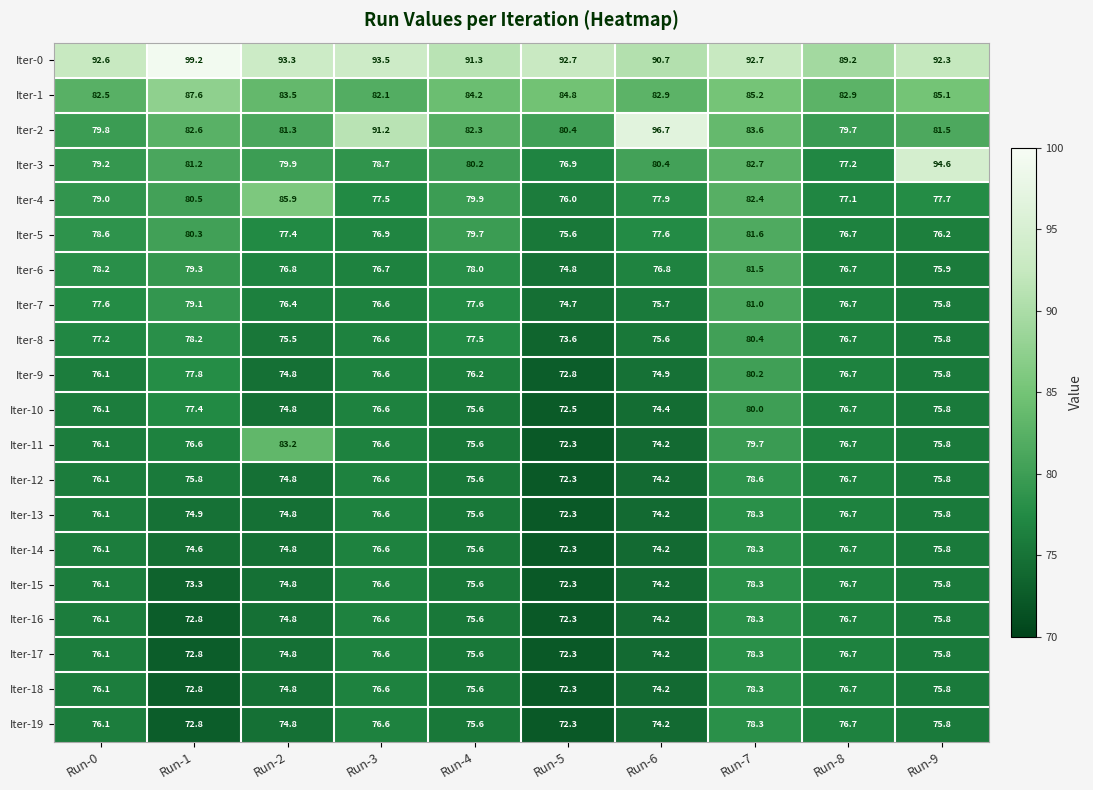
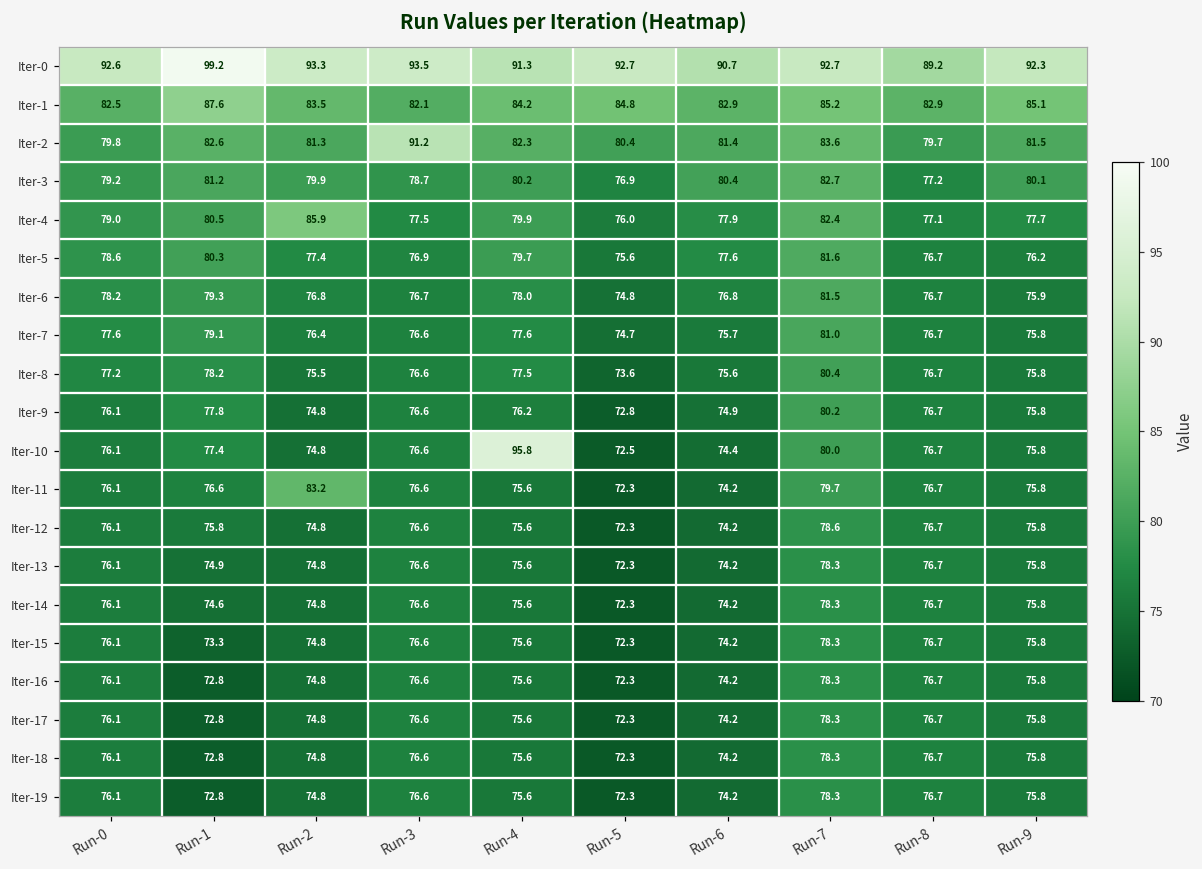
  {
    "Iter-0": {
      "Run-0": 92.6,
      "Run-1": 99.2,
      "Run-2": 93.3,
      "Run-3": 93.5,
      "Run-4": 91.3,
      "Run-5": 92.7,
      "Run-6": 90.7,
      "Run-7": 92.7,
      "Run-8": 89.2,
      "Run-9": 92.3
    },
    "Iter-1": {
      "Run-0": 82.5,
      "Run-1": 87.6,
      "Run-2": 83.5,
      "Run-3": 82.1,
      "Run-4": 84.2,
      "Run-5": 84.8,
      "Run-6": 82.9,
      "Run-7": 85.2,
      "Run-8": 82.9,
      "Run-9": 85.1
    },
    "Iter-2": {
      "Run-0": 79.8,
      "Run-1": 82.6,
      "Run-2": 81.3,
      "Run-3": 91.2,
      "Run-4": 82.3,
      "Run-5": 80.4,
-     "Run-6": 96.7,
+     "Run-6": 81.4,
      "Run-7": 83.6,
      "Run-8": 79.7,
      "Run-9": 81.5
    },
    "Iter-3": {
      "Run-0": 79.2,
      "Run-1": 81.2,
      "Run-2": 79.9,
      "Run-3": 78.7,
      "Run-4": 80.2,
      "Run-5": 76.9,
      "Run-6": 80.4,
      "Run-7": 82.7,
      "Run-8": 77.2,
-     "Run-9": 94.6
+     "Run-9": 80.1
    },
    "Iter-4": {
      "Run-0": 79.0,
      "Run-1": 80.5,
      "Run-2": 85.9,
      "Run-3": 77.5,
      "Run-4": 79.9,
      "Run-5": 76.0,
      "Run-6": 77.9,
      "Run-7": 82.4,
      "Run-8": 77.1,
      "Run-9": 77.7
    },
    "Iter-5": {
      "Run-0": 78.6,
      "Run-1": 80.3,
      "Run-2": 77.4,
      "Run-3": 76.9,
      "Run-4": 79.7,
      "Run-5": 75.6,
      "Run-6": 77.6,
      "Run-7": 81.6,
      "Run-8": 76.7,
      "Run-9": 76.2
    },
    "Iter-6": {
      "Run-0": 78.2,
      "Run-1": 79.3,
      "Run-2": 76.8,
      "Run-3": 76.7,
      "Run-4": 78.0,
      "Run-5": 74.8,
      "Run-6": 76.8,
      "Run-7": 81.5,
      "Run-8": 76.7,
      "Run-9": 75.9
    },
    "Iter-7": {
      "Run-0": 77.6,
      "Run-1": 79.1,
      "Run-2": 76.4,
      "Run-3": 76.6,
      "Run-4": 77.6,
      "Run-5": 74.7,
      "Run-6": 75.7,
      "Run-7": 81.0,
      "Run-8": 76.7,
      "Run-9": 75.8
    },
    "Iter-8": {
      "Run-0": 77.2,
      "Run-1": 78.2,
      "Run-2": 75.5,
      "Run-3": 76.6,
      "Run-4": 77.5,
      "Run-5": 73.6,
      "Run-6": 75.6,
      "Run-7": 80.4,
      "Run-8": 76.7,
      "Run-9": 75.8
    },
    "Iter-9": {
      "Run-0": 76.1,
      "Run-1": 77.8,
      "Run-2": 74.8,
      "Run-3": 76.6,
      "Run-4": 76.2,
      "Run-5": 72.8,
      "Run-6": 74.9,
      "Run-7": 80.2,
      "Run-8": 76.7,
      "Run-9": 75.8
    },
    "Iter-10": {
      "Run-0": 76.1,
      "Run-1": 77.4,
      "Run-2": 74.8,
      "Run-3": 76.6,
-     "Run-4": 75.6,
+     "Run-4": 95.8,
      "Run-5": 72.5,
      "Run-6": 74.4,
      "Run-7": 80.0,
      "Run-8": 76.7,
      "Run-9": 75.8
    },
    "Iter-11": {
      "Run-0": 76.1,
      "Run-1": 76.6,
      "Run-2": 83.2,
      "Run-3": 76.6,
      "Run-4": 75.6,
      "Run-5": 72.3,
      "Run-6": 74.2,
      "Run-7": 79.7,
      "Run-8": 76.7,
      "Run-9": 75.8
    },
    "Iter-12": {
      "Run-0": 76.1,
      "Run-1": 75.8,
      "Run-2": 74.8,
      "Run-3": 76.6,
      "Run-4": 75.6,
      "Run-5": 72.3,
      "Run-6": 74.2,
      "Run-7": 78.6,
      "Run-8": 76.7,
      "Run-9": 75.8
    },
    "Iter-13": {
      "Run-0": 76.1,
      "Run-1": 74.9,
      "Run-2": 74.8,
      "Run-3": 76.6,
      "Run-4": 75.6,
      "Run-5": 72.3,
      "Run-6": 74.2,
      "Run-7": 78.3,
      "Run-8": 76.7,
      "Run-9": 75.8
    },
    "Iter-14": {
      "Run-0": 76.1,
      "Run-1": 74.6,
      "Run-2": 74.8,
      "Run-3": 76.6,
      "Run-4": 75.6,
      "Run-5": 72.3,
      "Run-6": 74.2,
      "Run-7": 78.3,
      "Run-8": 76.7,
      "Run-9": 75.8
    },
    "Iter-15": {
      "Run-0": 76.1,
      "Run-1": 73.3,
      "Run-2": 74.8,
      "Run-3": 76.6,
      "Run-4": 75.6,
      "Run-5": 72.3,
      "Run-6": 74.2,
      "Run-7": 78.3,
      "Run-8": 76.7,
      "Run-9": 75.8
    },
    "Iter-16": {
      "Run-0": 76.1,
      "Run-1": 72.8,
      "Run-2": 74.8,
      "Run-3": 76.6,
      "Run-4": 75.6,
      "Run-5": 72.3,
      "Run-6": 74.2,
      "Run-7": 78.3,
      "Run-8": 76.7,
      "Run-9": 75.8
    },
    "Iter-17": {
      "Run-0": 76.1,
      "Run-1": 72.8,
      "Run-2": 74.8,
      "Run-3": 76.6,
      "Run-4": 75.6,
      "Run-5": 72.3,
      "Run-6": 74.2,
      "Run-7": 78.3,
      "Run-8": 76.7,
      "Run-9": 75.8
    },
    "Iter-18": {
      "Run-0": 76.1,
      "Run-1": 72.8,
      "Run-2": 74.8,
      "Run-3": 76.6,
      "Run-4": 75.6,
      "Run-5": 72.3,
      "Run-6": 74.2,
      "Run-7": 78.3,
      "Run-8": 76.7,
      "Run-9": 75.8
    },
    "Iter-19": {
      "Run-0": 76.1,
      "Run-1": 72.8,
      "Run-2": 74.8,
      "Run-3": 76.6,
      "Run-4": 75.6,
      "Run-5": 72.3,
      "Run-6": 74.2,
      "Run-7": 78.3,
      "Run-8": 76.7,
      "Run-9": 75.8
    }
  }
